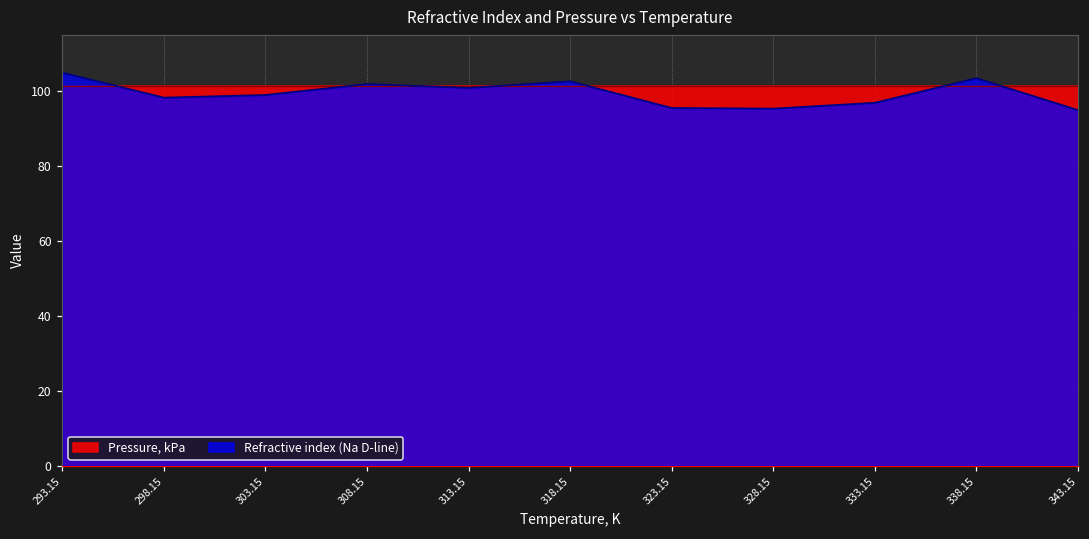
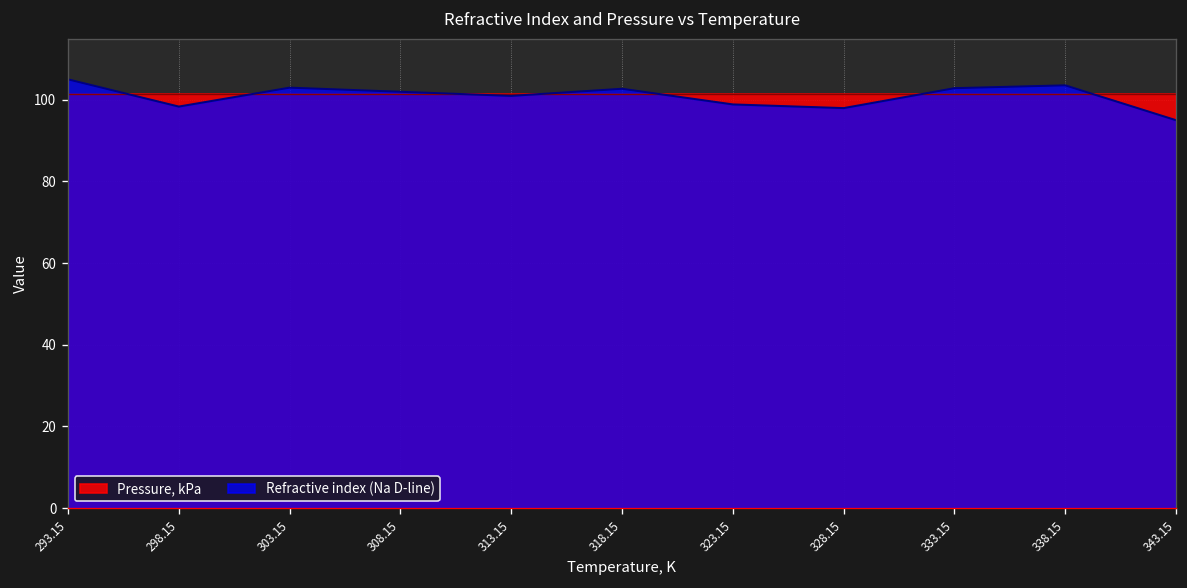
  {
    "Pressure, kPa": {
      "293.15": 101,
      "298.15": 101,
      "303.15": 101,
      "318.15": 101,
      "323.15": 101,
      "328.15": 101,
      "333.15": 101,
      "338.15": 101,
      "343.15": 101
    },
    "Refractive index (Na D-line)": {
      "293.15": 105,
      "298.15": 98,
-     "303.15": 99,
+     "303.15": 103,
      "318.15": 103,
-     "323.15": 96,
-     "328.15": 95,
-     "333.15": 97,
+     "323.15": 99,
+     "328.15": 98,
+     "333.15": 103,
      "338.15": 104,
      "343.15": 95
    }
  }
